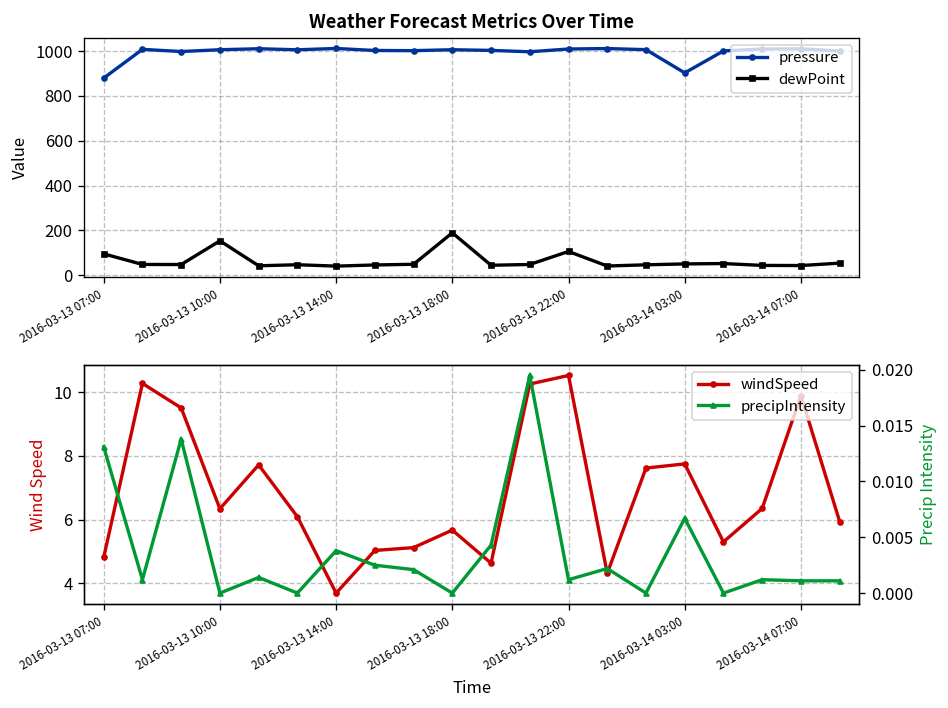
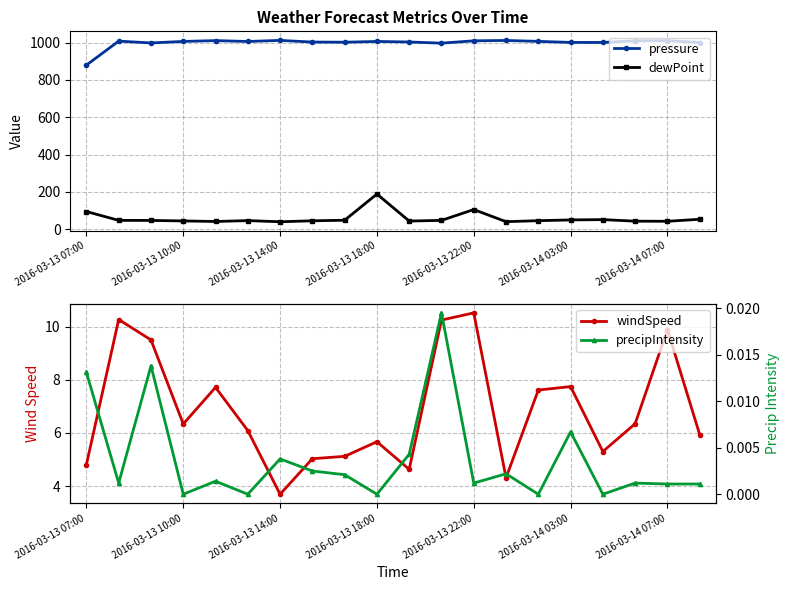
  {
    "Weather Forecast Metrics Over Time": {
      "pressure": {
        "2016-03-13 07:00": 880,
        "2016-03-13 10:00": 1010,
        "2016-03-13 14:00": 1010,
        "2016-03-13 18:00": 1010,
        "2016-03-13 22:00": 1010,
-       "2016-03-14 03:00": 900
+       "2016-03-14 03:00": 1000
      },
      "dewPoint": {
        "2016-03-13 07:00": 100,
-       "2016-03-13 10:00": 150,
+       "2016-03-13 10:00": 40,
        "2016-03-13 14:00": 40,
        "2016-03-13 18:00": 190,
        "2016-03-13 22:00": 110,
        "2016-03-14 03:00": 50,
        "2016-03-14 07:00": 40
      }
    }
  }
